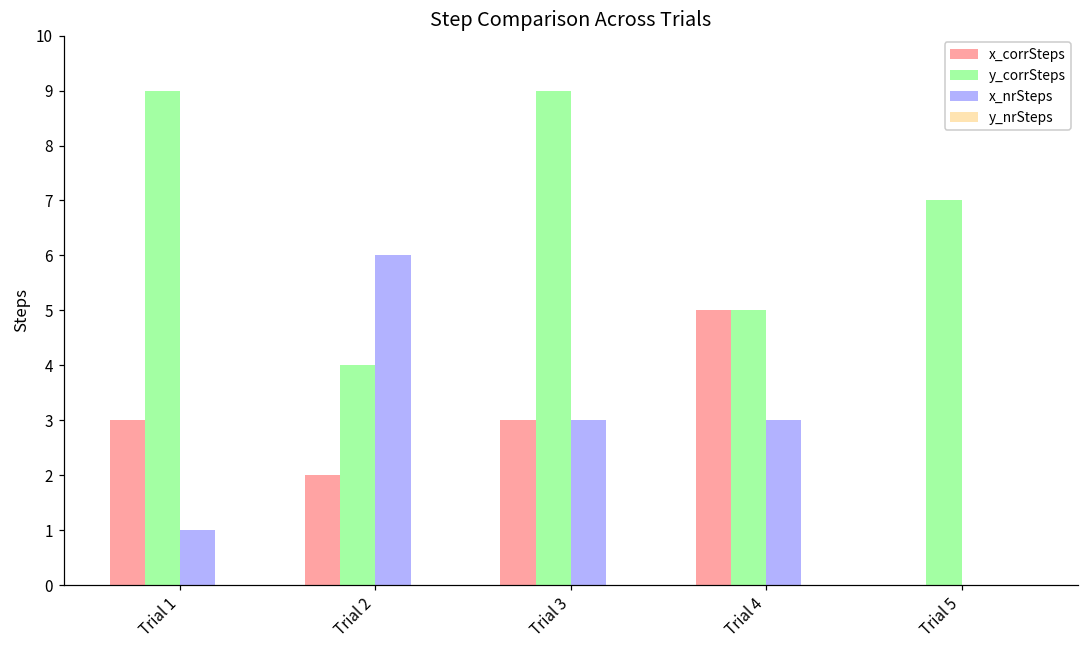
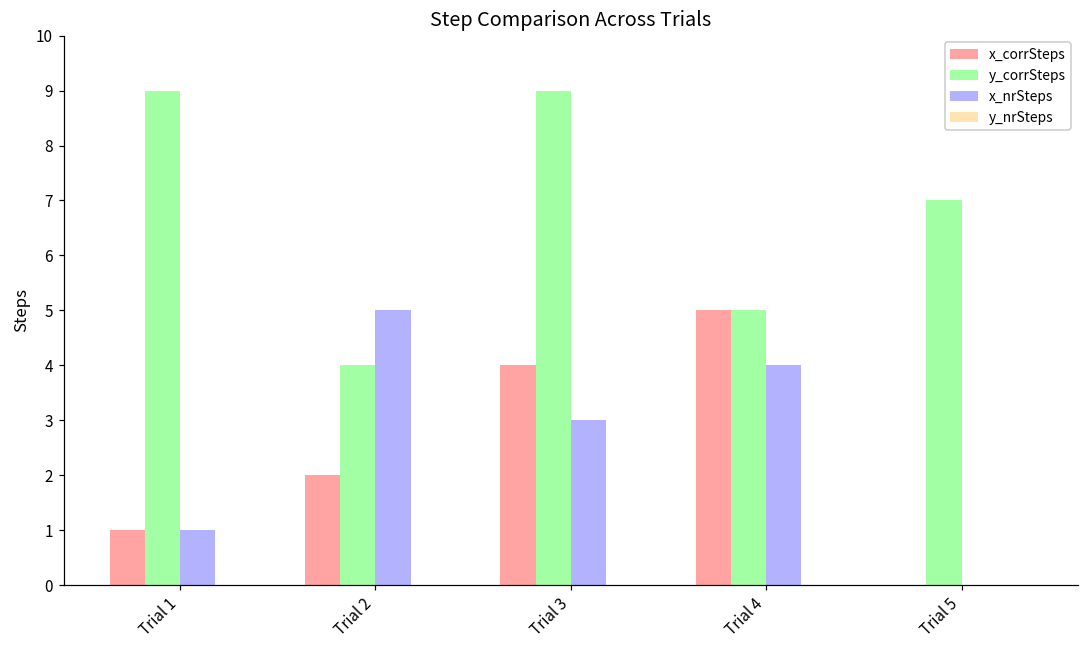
  {
    "x_corrSteps": {
-     "Trial 1": 3,
+     "Trial 1": 1,
      "Trial 2": 2,
-     "Trial 3": 3,
+     "Trial 3": 4,
      "Trial 4": 5,
      "Trial 5": 0
    },
    "y_corrSteps": {
      "Trial 1": 9,
      "Trial 2": 4,
      "Trial 3": 9,
      "Trial 4": 5,
      "Trial 5": 7
    },
    "x_nrSteps": {
      "Trial 1": 1,
-     "Trial 2": 6,
+     "Trial 2": 5,
      "Trial 3": 3,
-     "Trial 4": 3,
+     "Trial 4": 4,
      "Trial 5": 0
    },
    "y_nrSteps": {
      "Trial 1": 0,
      "Trial 2": 0,
      "Trial 3": 0,
      "Trial 4": 0,
      "Trial 5": 0
    }
  }
